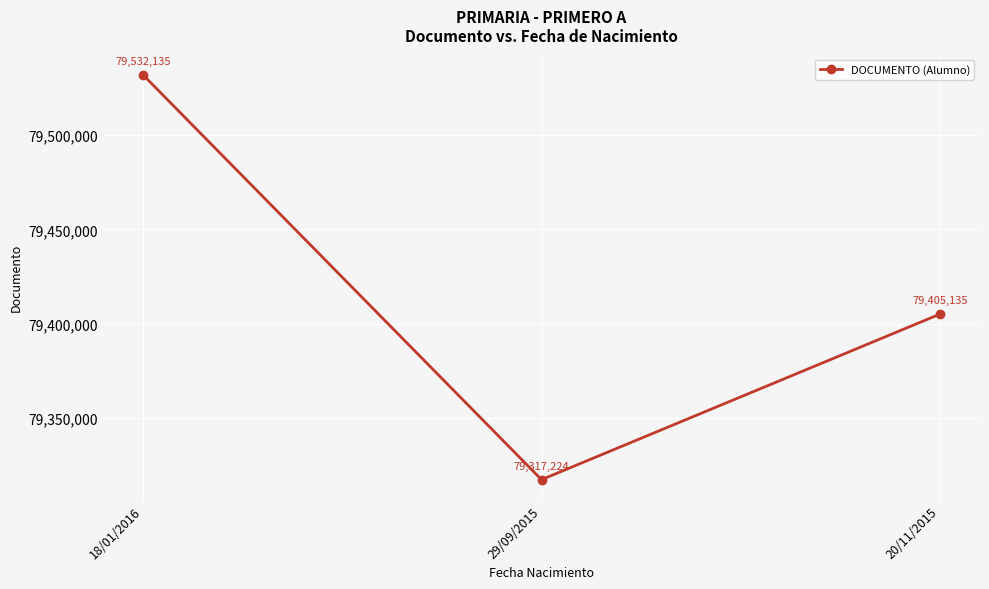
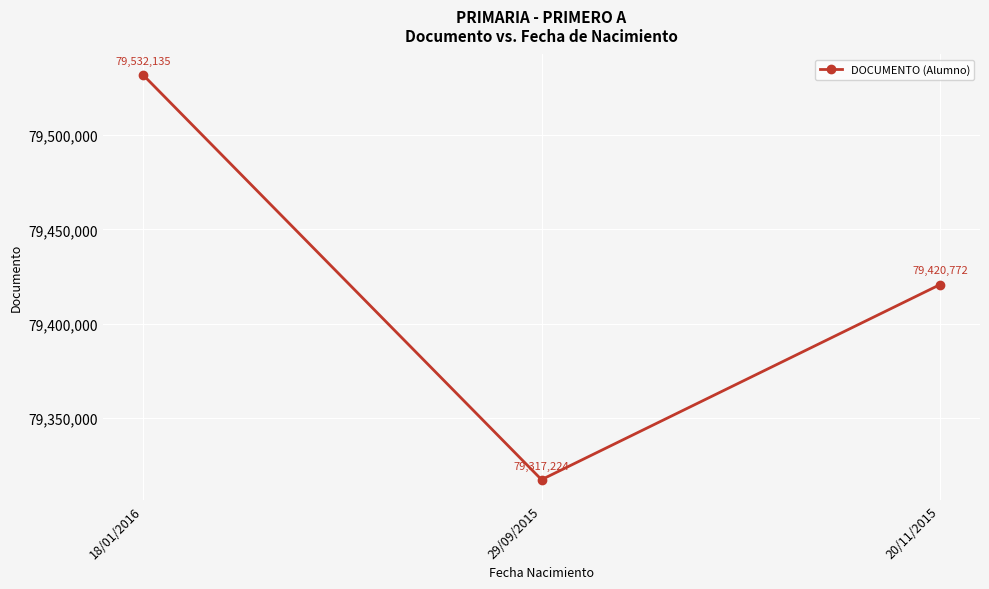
  {
    "18/01/2016": "79,532,135",
    "29/09/2015": "79,317,224",
-   "20/11/2015": "79,405,135"
+   "20/11/2015": "79,420,772"
  }
